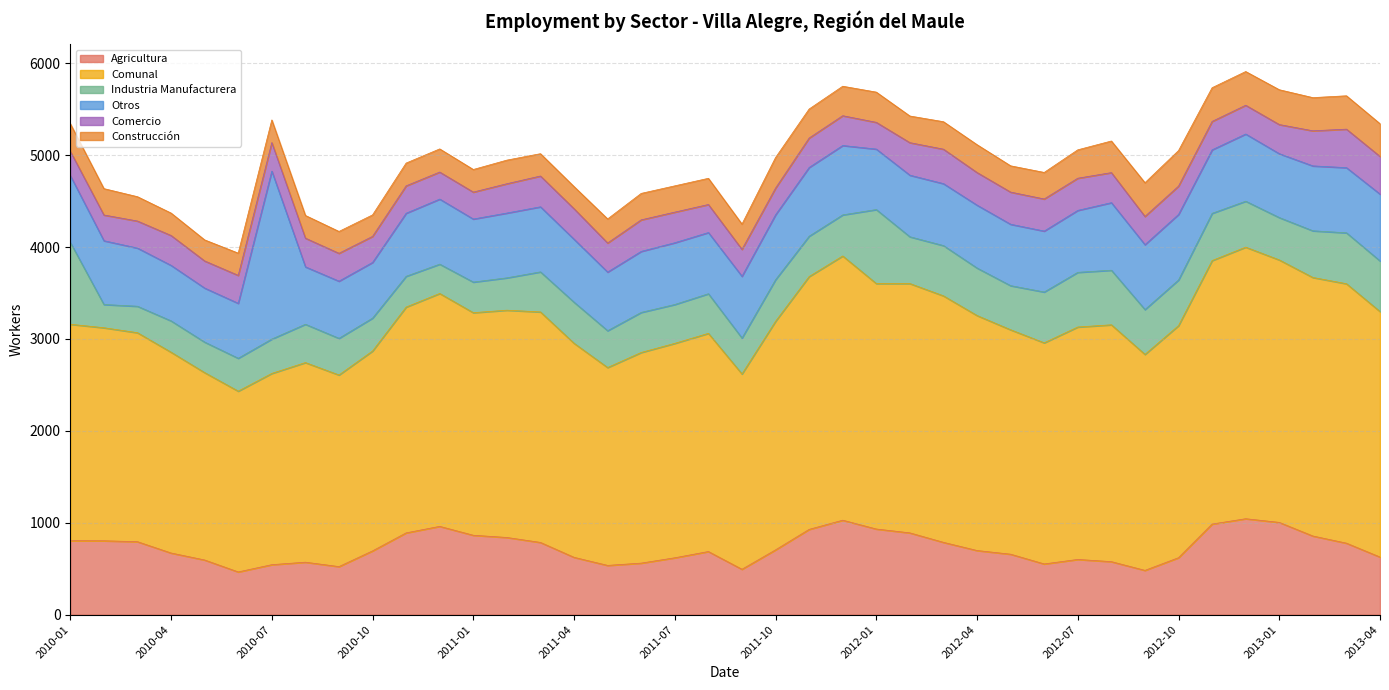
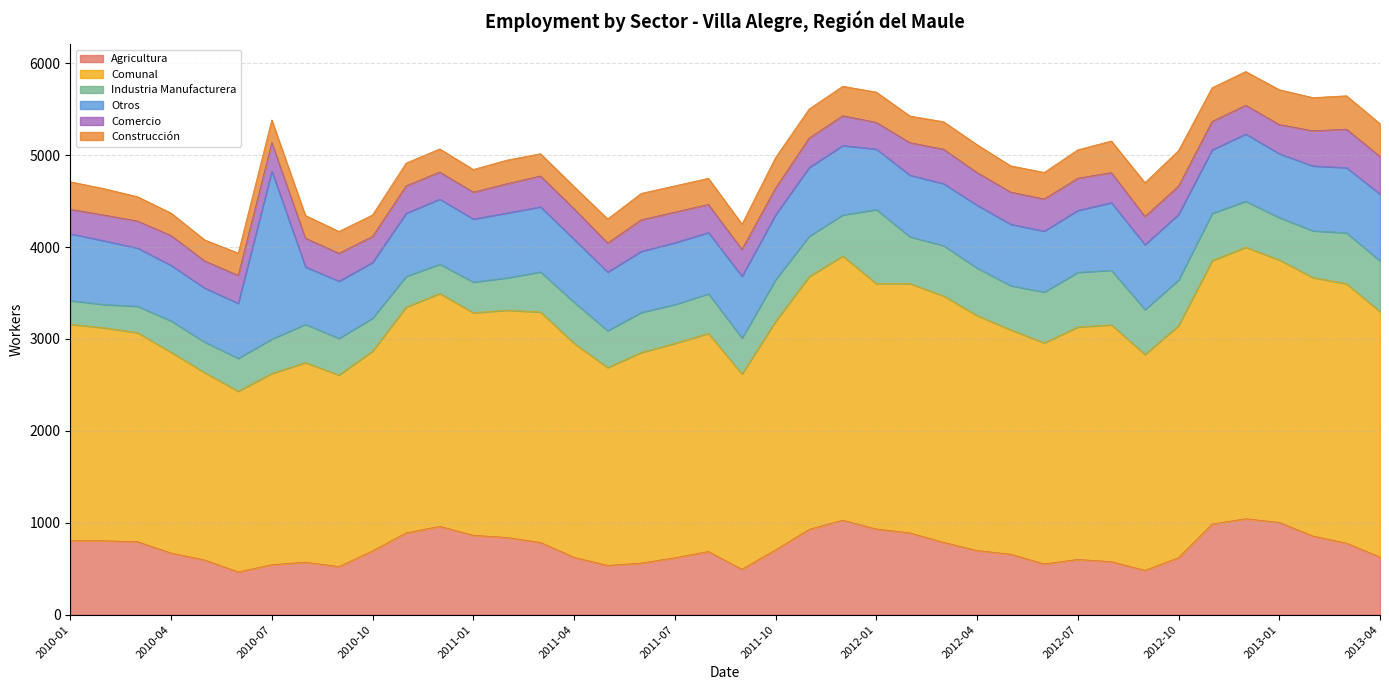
  {
    "Industria Manufacturera": {
-     "2010-01": 900,
+     "2010-01": 300,
      "2010-04": 300,
      "2010-07": 400,
      "2010-10": 400,
      "2011-01": 300,
      "2011-04": 400,
      "2011-07": 400,
      "2011-10": 500,
      "2012-01": 800,
      "2012-04": 500,
      "2012-07": 600,
      "2012-10": 500,
      "2013-01": 500,
      "2013-04": 600
    },
    "Otros": {
      "2010-01": 700,
      "2010-04": 600,
      "2010-07": 1800,
      "2010-10": 600,
      "2011-01": 700,
      "2011-04": 700,
      "2011-07": 700,
      "2011-10": 700,
      "2012-01": 700,
      "2012-04": 700,
      "2012-07": 700,
      "2012-10": 700,
      "2013-01": 700,
      "2013-04": 700
    },
    "Comercio": {
      "2010-01": 300,
      "2010-04": 300,
      "2010-07": 300,
      "2010-10": 300,
      "2011-01": 300,
      "2011-04": 300,
      "2011-07": 300,
      "2011-10": 300,
      "2012-01": 300,
      "2012-04": 400,
      "2012-07": 400,
      "2012-10": 300,
      "2013-01": 300,
      "2013-04": 400
    }
  }
